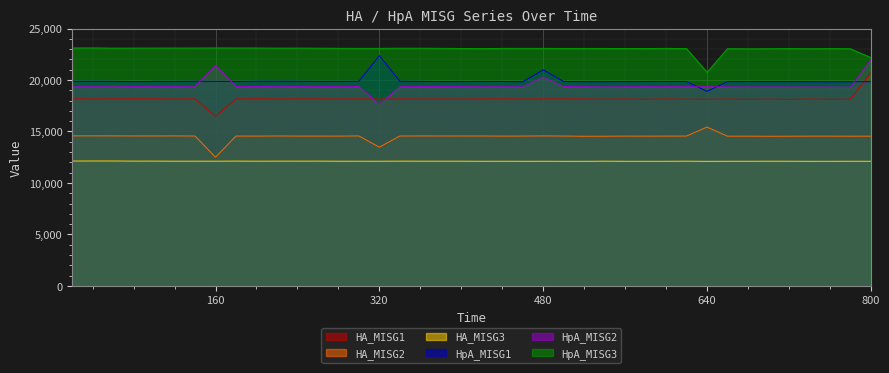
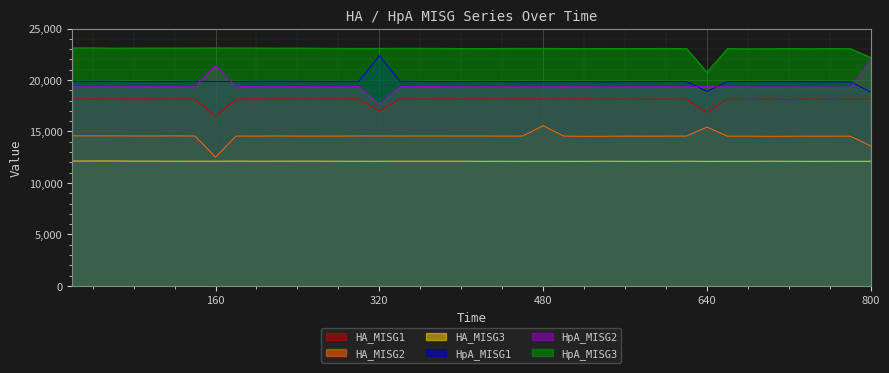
  {
    "HA_MISG1": {
      "160": "16,500",
-     "320": "18,100",
+     "320": "17,000",
      "480": "18,200",
-     "640": "18,100",
-     "800": "20,700"
+     "640": "16,800",
+     "800": "18,100"
    },
    "HA_MISG2": {
      "160": "12,500",
-     "320": "13,500",
-     "480": "14,600",
+     "320": "14,600",
+     "480": "15,600",
      "640": "15,400",
-     "800": "14,500"
+     "800": "13,600"
    },
    "HA_MISG3": {
      "160": "12,100",
      "320": "12,100",
      "480": "12,100",
      "640": "12,100",
      "800": "12,100"
    },
    "HpA_MISG1": {
      "160": "19,900",
      "320": "22,400",
-     "480": "21,000",
+     "480": "19,800",
      "640": "18,900",
-     "800": "19,800"
+     "800": "18,800"
    },
    "HpA_MISG2": {
      "160": "21,400",
      "320": "17,700",
-     "480": "20,300",
+     "480": "19,300",
      "640": "19,400"
    },
    "HpA_MISG3": {
      "160": "23,100",
      "320": "23,100",
      "480": "23,100",
      "640": "20,800"
    }
  }
